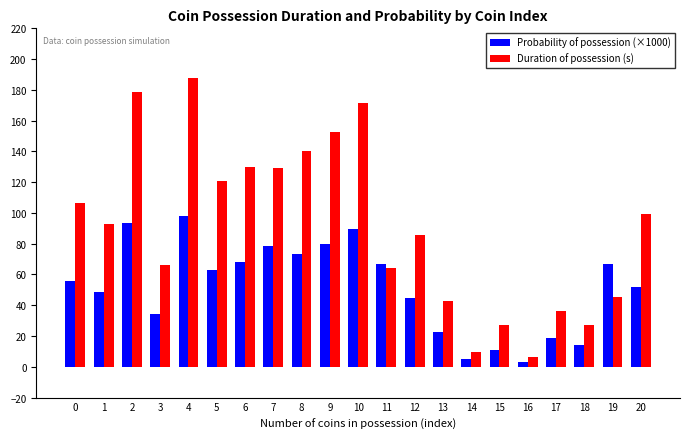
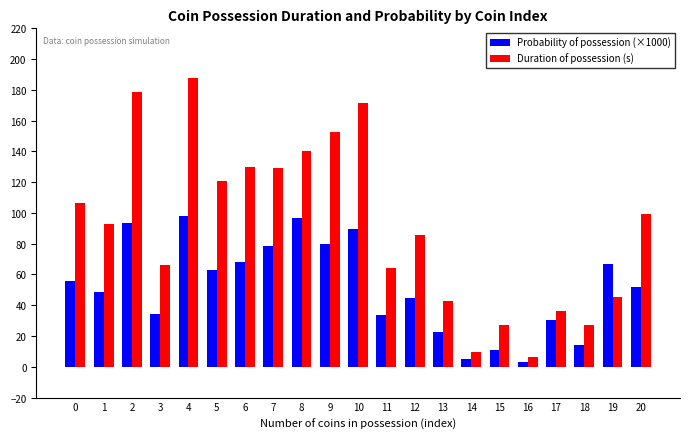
  {
    "Probability of possession (×1000)": {
      "0": 56,
      "1": 49,
      "2": 93,
      "3": 35,
      "4": 98,
      "5": 63,
      "6": 68,
      "7": 79,
-     "8": 73,
+     "8": 97,
      "9": 80,
      "10": 90,
-     "11": 67,
+     "11": 33,
      "12": 45,
      "13": 22,
      "14": 5,
      "15": 11,
      "16": 3,
-     "17": 19,
+     "17": 31,
      "18": 14,
      "19": 67,
      "20": 52
    },
    "Duration of possession (s)": {
      "0": 107,
      "1": 93,
      "2": 179,
      "3": 66,
      "4": 188,
      "5": 121,
      "6": 130,
      "7": 130,
      "8": 140,
      "9": 153,
      "10": 172,
      "11": 64,
      "12": 86,
      "13": 43,
      "14": 10,
      "15": 27,
      "16": 7,
      "17": 36,
      "18": 27,
      "19": 46,
      "20": 99
    }
  }
